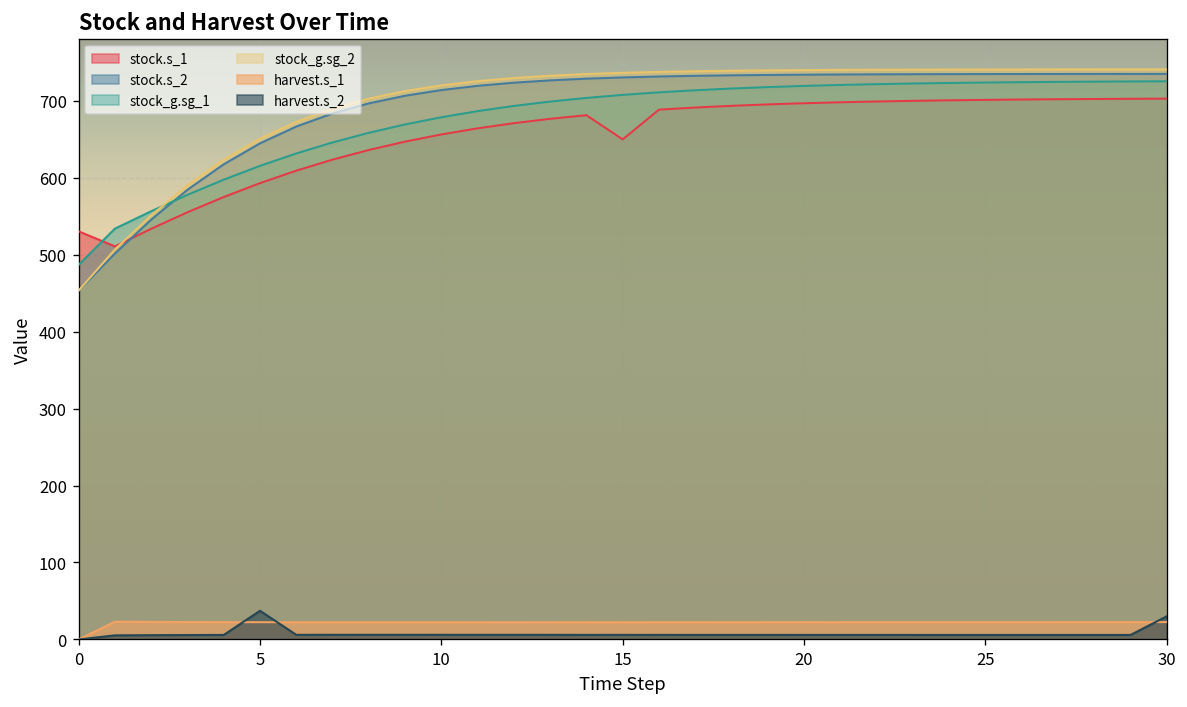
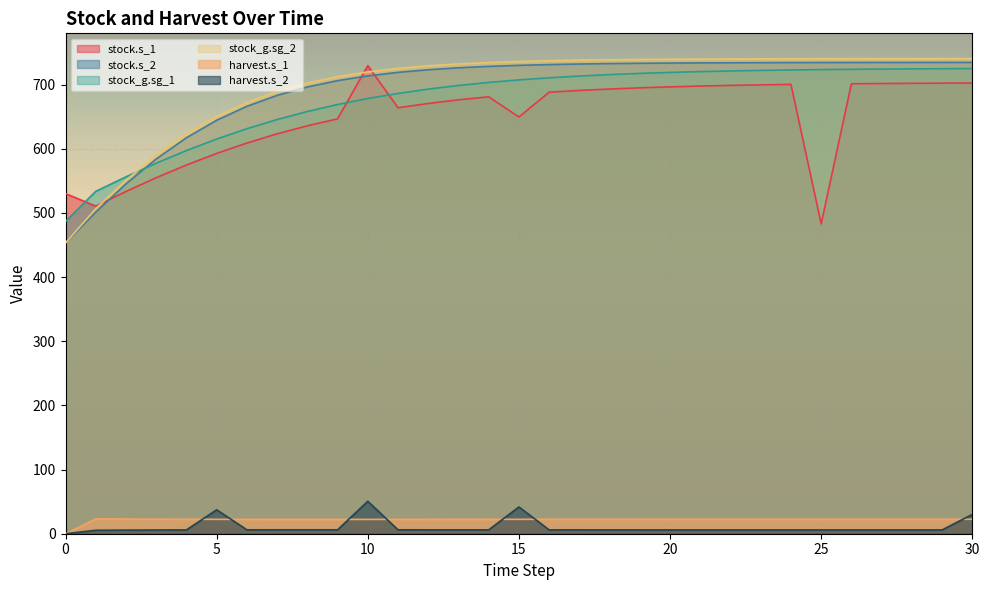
  {
    "stock.s_1": {
      "0": 530,
      "5": 590,
-     "10": 660,
+     "10": 730,
      "15": 650,
      "20": 700,
-     "25": 700,
+     "25": 480,
      "30": 700
    },
    "harvest.s_2": {
      "5": 40,
-     "10": 10,
-     "15": 10,
+     "10": 50,
+     "15": 40,
      "20": 10,
      "25": 10,
      "30": 30
    }
  }
